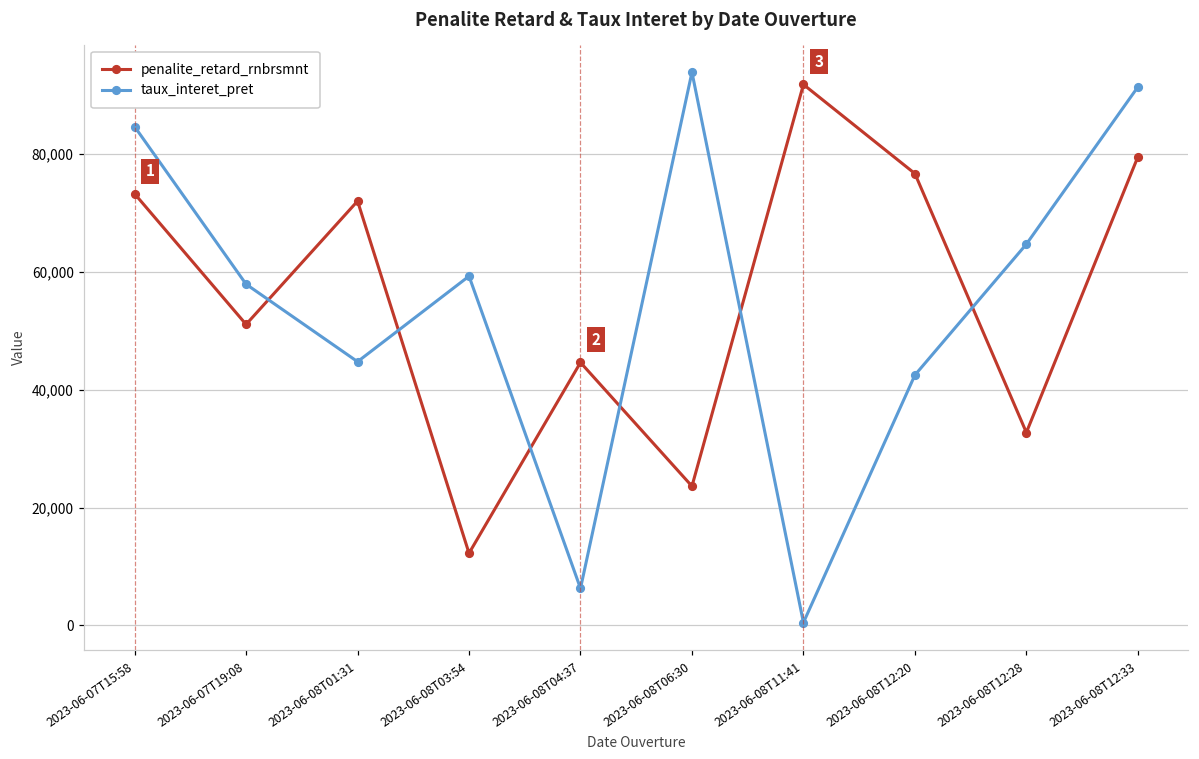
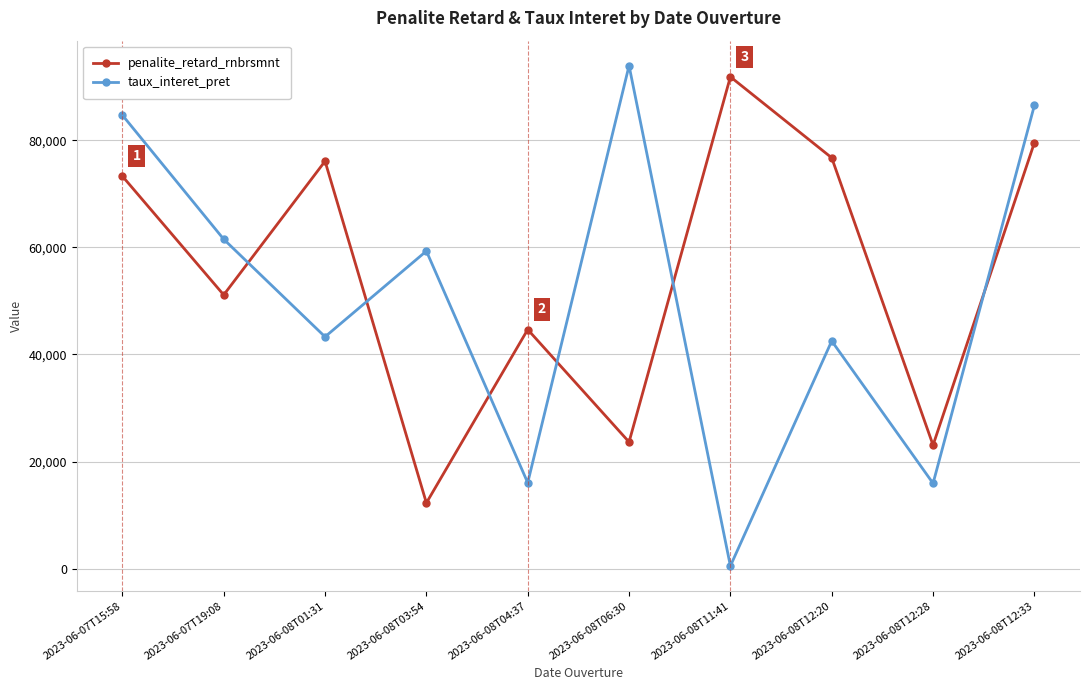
  {
    "penalite_retard_rnbrsmnt": {
      "2023-06-07T19:08": "51,000",
-     "2023-06-08T01:31": "72,000",
+     "2023-06-08T01:31": "76,000",
      "2023-06-08T03:54": "12,000",
      "2023-06-08T06:30": "24,000",
      "2023-06-08T12:20": "77,000",
-     "2023-06-08T12:28": "33,000",
+     "2023-06-08T12:28": "23,000",
      "2023-06-08T12:33": "80,000"
    },
    "taux_interet_pret": {
      "2023-06-07T15:58": "85,000",
-     "2023-06-07T19:08": "58,000",
-     "2023-06-08T01:31": "45,000",
+     "2023-06-07T19:08": "62,000",
+     "2023-06-08T01:31": "43,000",
      "2023-06-08T03:54": "59,000",
-     "2023-06-08T04:37": "6,000",
+     "2023-06-08T04:37": "16,000",
      "2023-06-08T06:30": "94,000",
      "2023-06-08T11:41": "0",
      "2023-06-08T12:20": "43,000",
-     "2023-06-08T12:28": "65,000",
-     "2023-06-08T12:33": "91,000"
+     "2023-06-08T12:28": "16,000",
+     "2023-06-08T12:33": "87,000"
    }
  }
